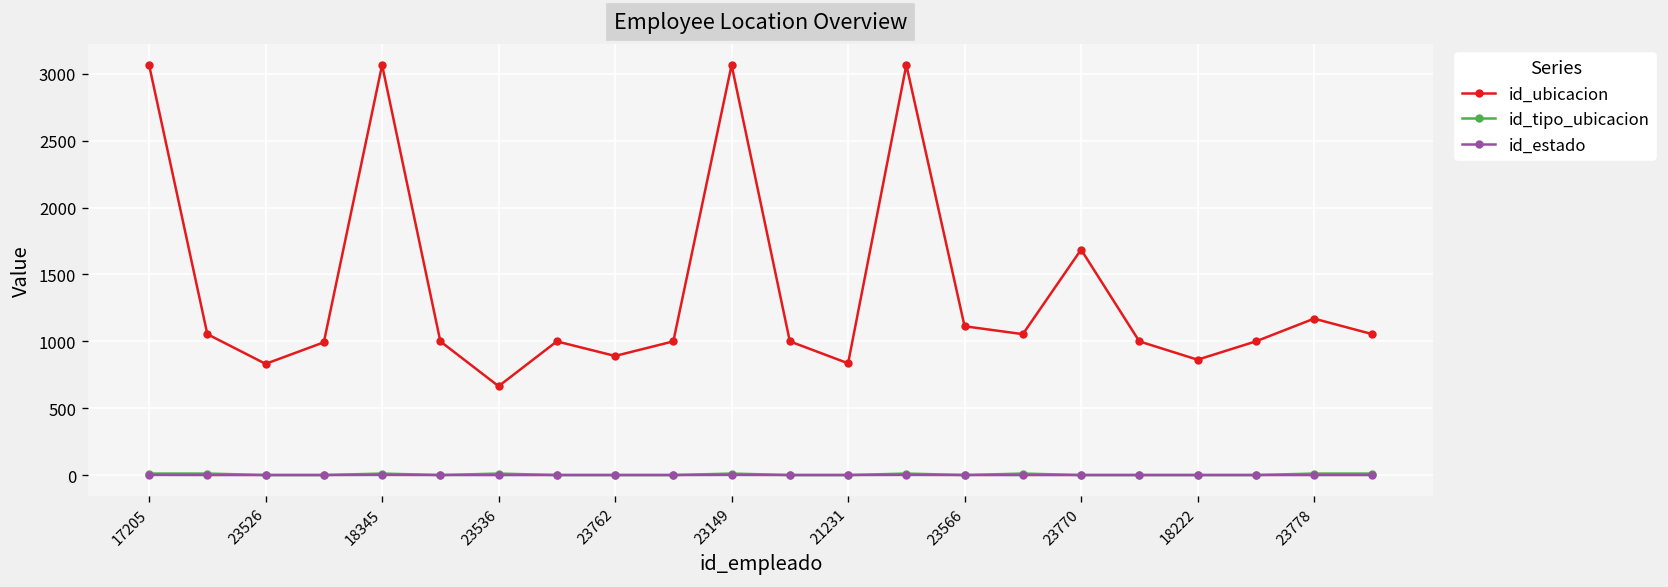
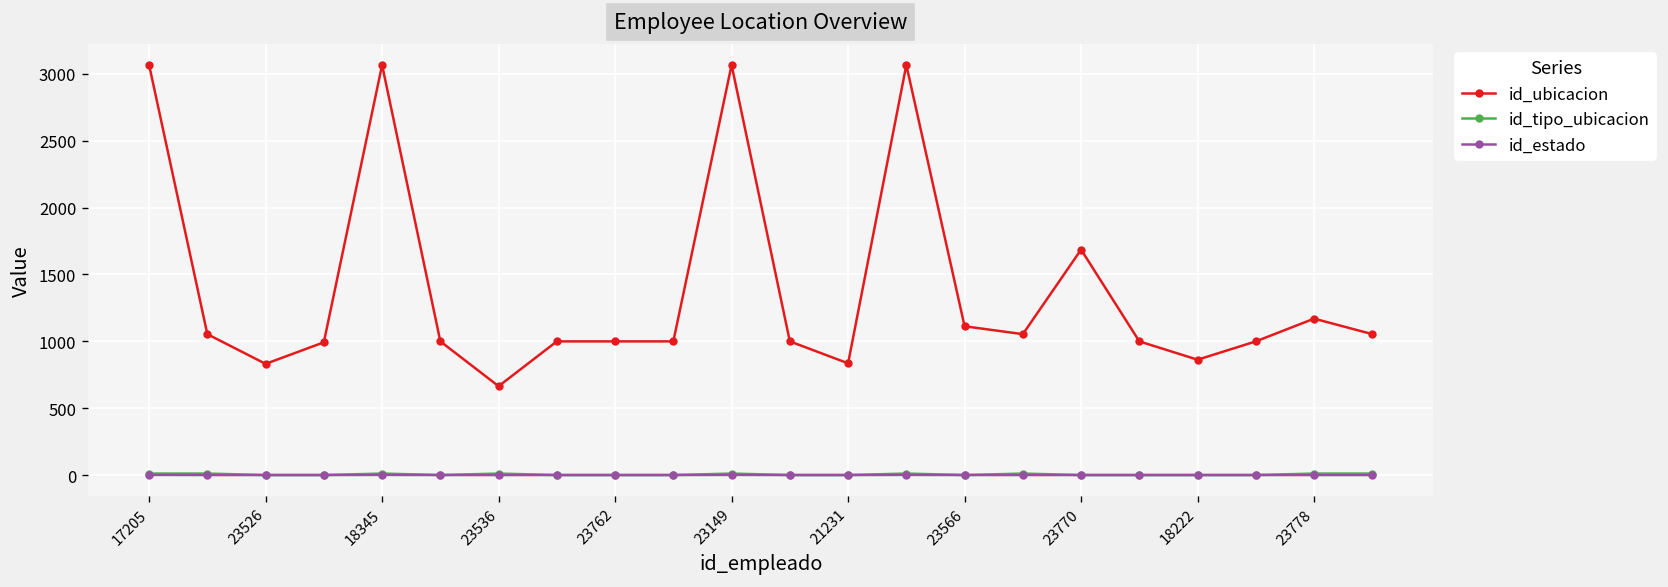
  {
    "id_ubicacion": {
      "17205": 3070,
      "23526": 830,
      "18345": 3070,
      "23536": 670,
-     "23762": 890,
+     "23762": 1000,
      "23149": 3070,
      "21231": 840,
      "23566": 1110,
      "23770": 1690,
      "18222": 860,
      "23778": 1170
    }
  }
